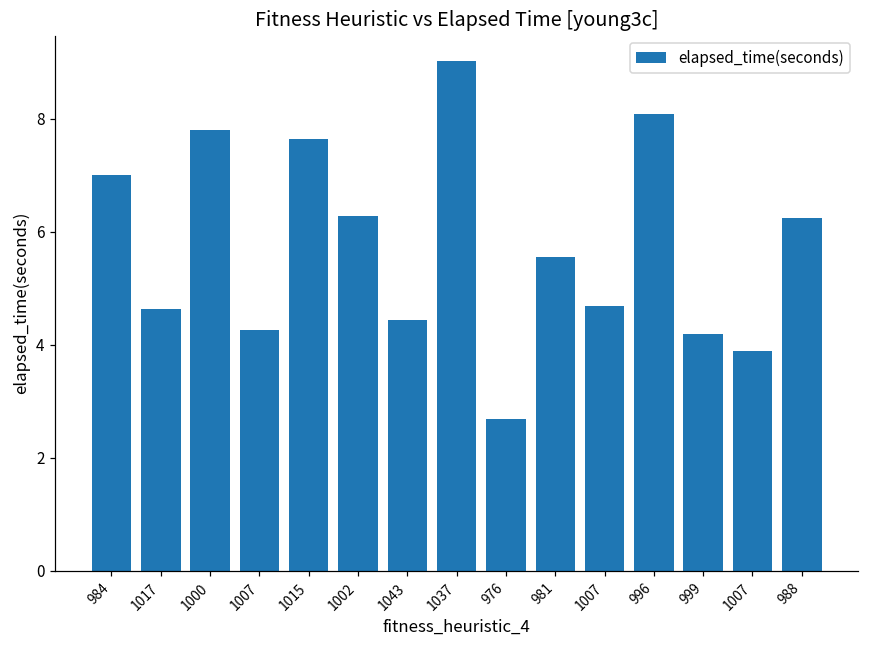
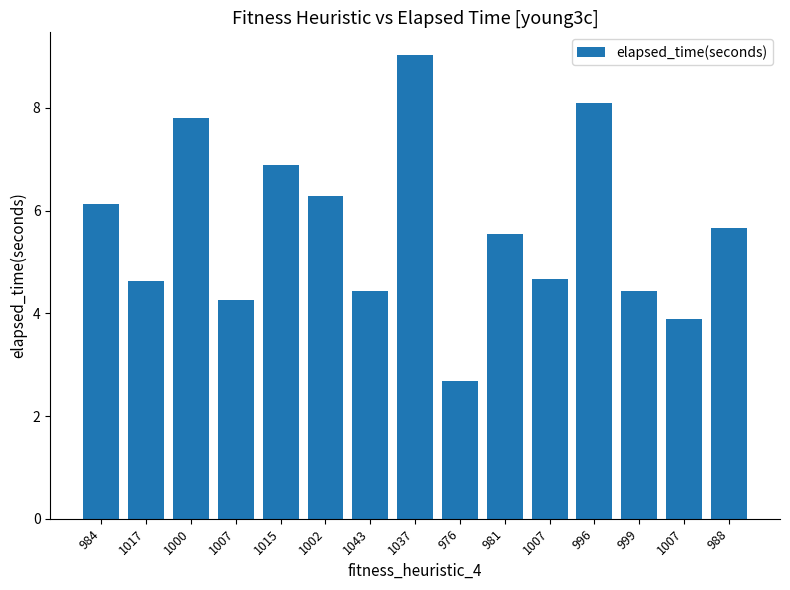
  {
-   "984": 7.0,
+   "984": 6.1,
    "1017": 4.6,
    "1000": 7.8,
-   "1015": 7.6,
+   "1015": 6.9,
    "1002": 6.3,
    "1043": 4.4,
    "1037": 9.0,
    "976": 2.7,
    "981": 5.5,
    "996": 8.1,
-   "999": 4.2,
-   "988": 6.2
+   "999": 4.4,
+   "988": 5.7
  }
